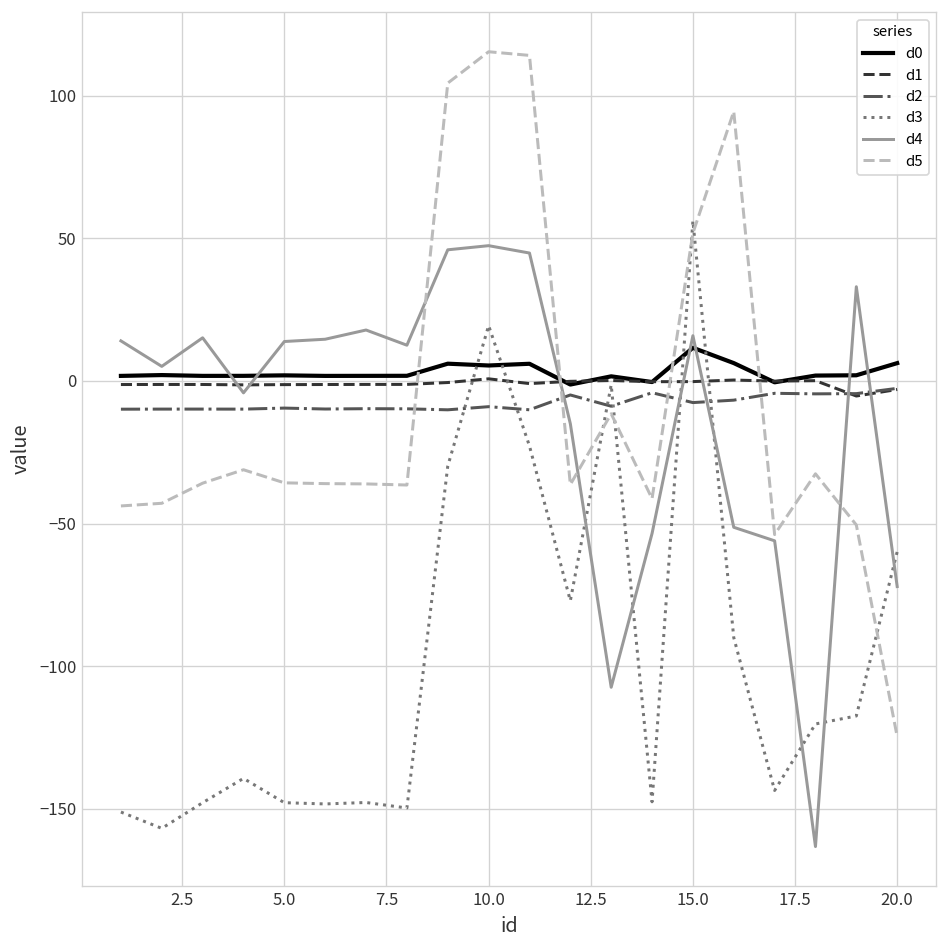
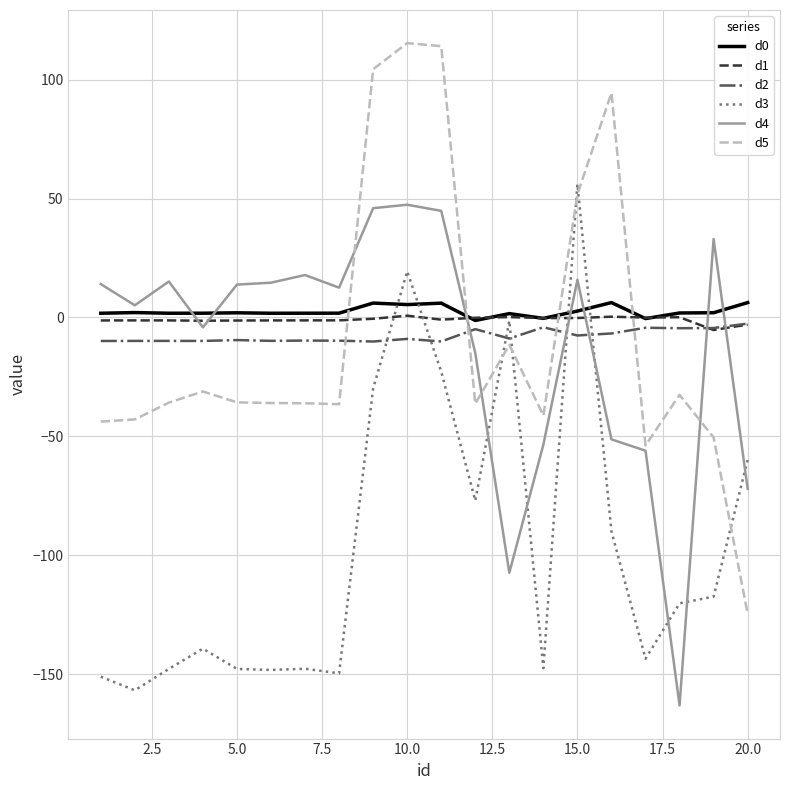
  {
    "d0": {
      "5.0": 2,
      "10.0": 5,
-     "15.0": 12,
+     "15.0": 3,
      "20.0": 6
    }
  }
